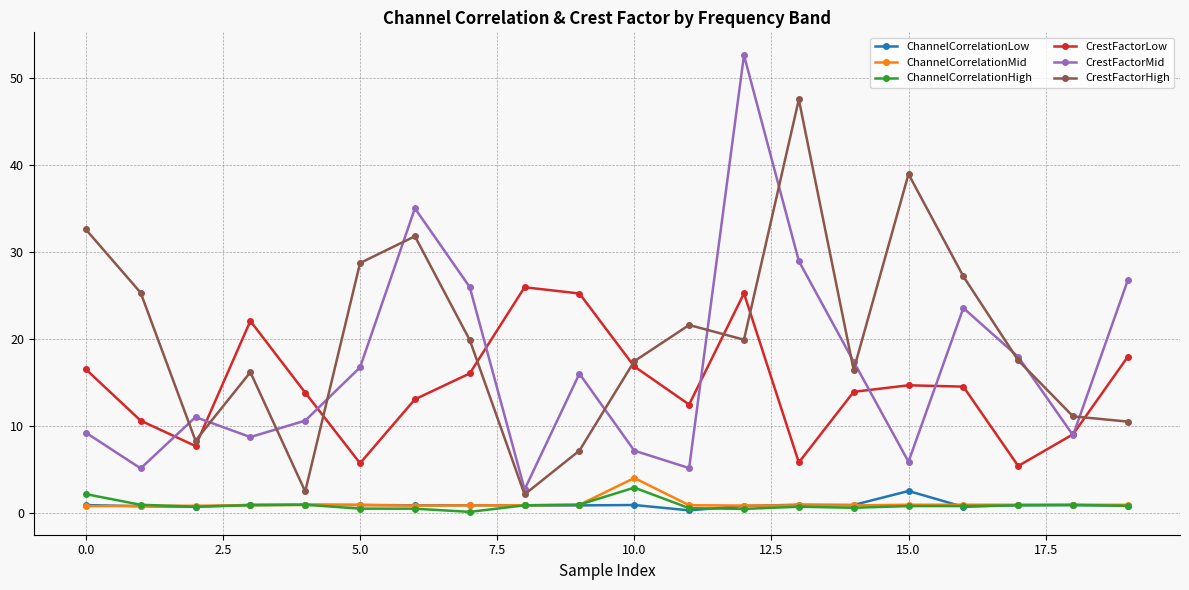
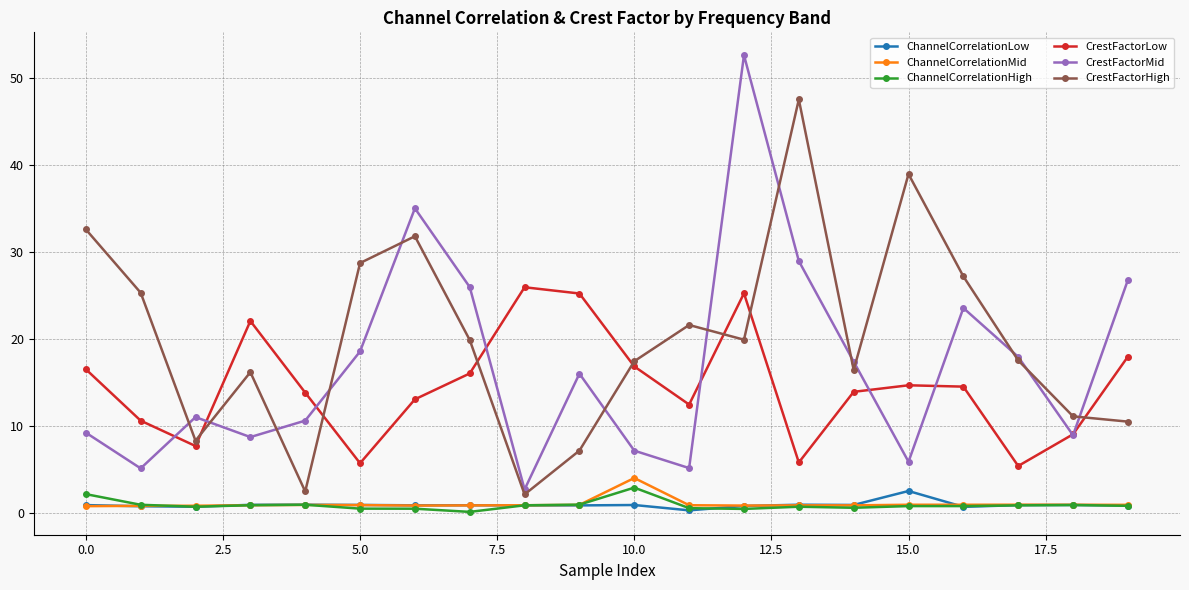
  {
    "ChannelCorrelationLow": {
      "10.0": 1,
      "15.0": 3
    },
    "ChannelCorrelationMid": {
      "10.0": 4
    },
    "ChannelCorrelationHigh": {
      "0.0": 2,
      "5.0": 1,
      "10.0": 3
    },
    "CrestFactorLow": {
      "0.0": 17,
      "5.0": 6,
      "10.0": 17,
      "15.0": 15
    },
    "CrestFactorMid": {
      "0.0": 9,
-     "5.0": 17,
+     "5.0": 19,
      "10.0": 7,
      "15.0": 6
    },
    "CrestFactorHigh": {
      "0.0": 33,
      "5.0": 29,
      "10.0": 17,
      "15.0": 39
    }
  }
